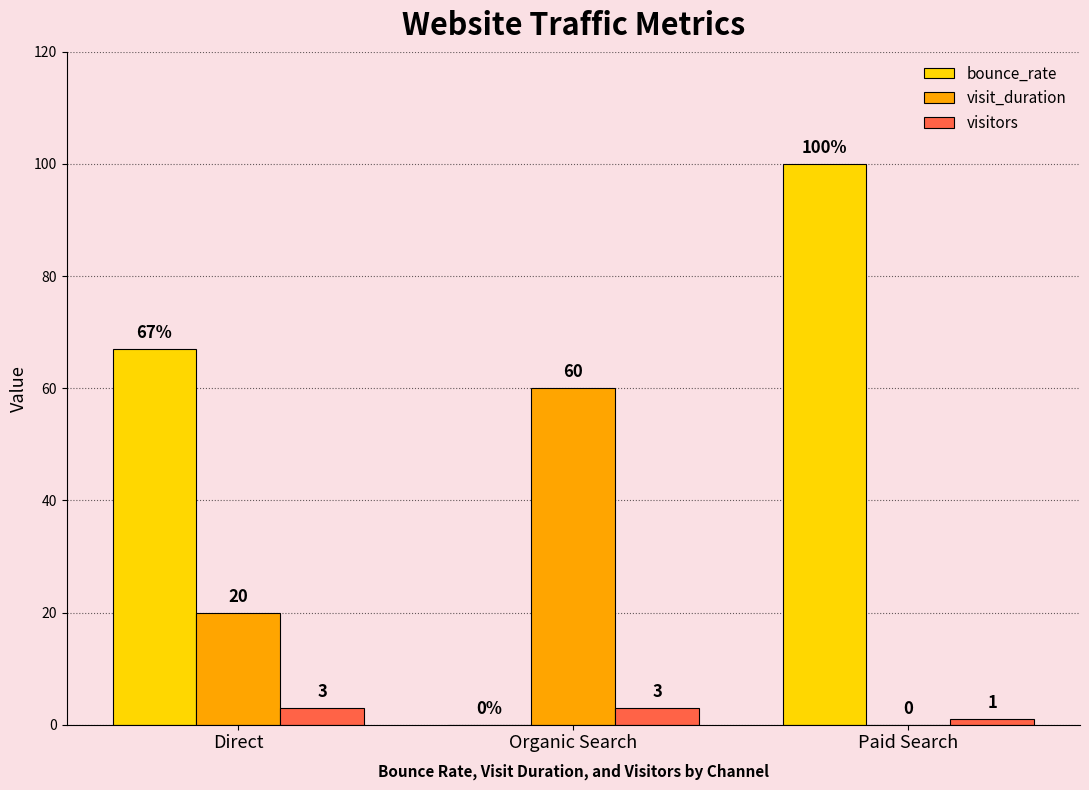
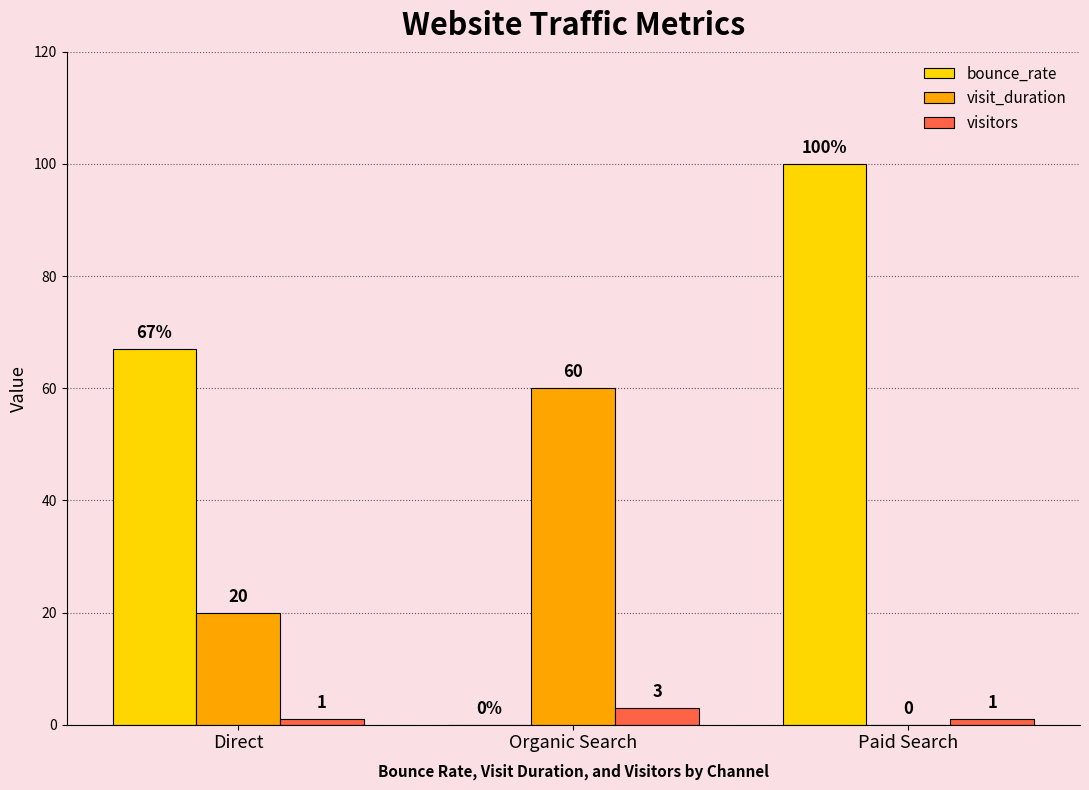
  {
    "visitors": {
-     "Direct": 3,
+     "Direct": 1,
      "Organic Search": 3,
      "Paid Search": 1
    }
  }
